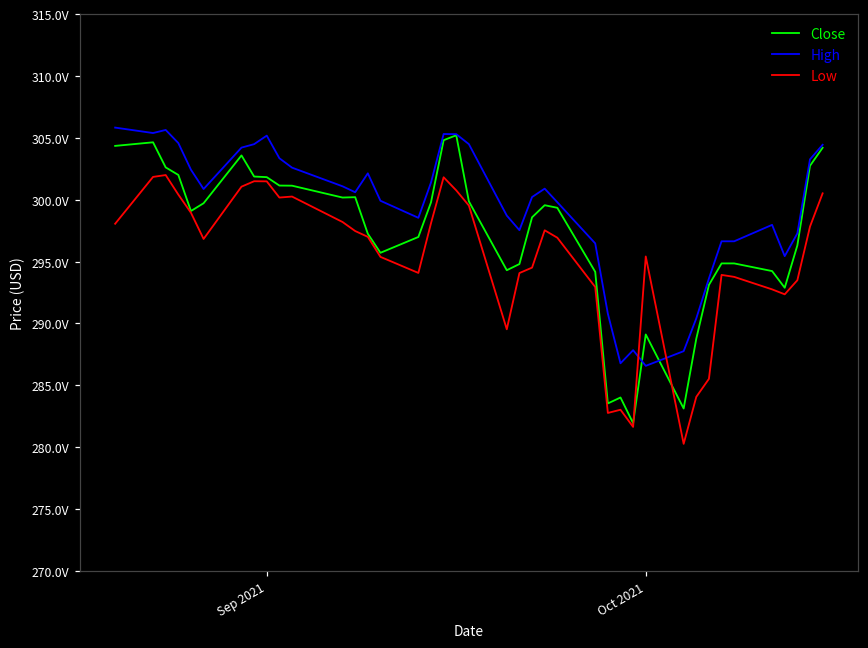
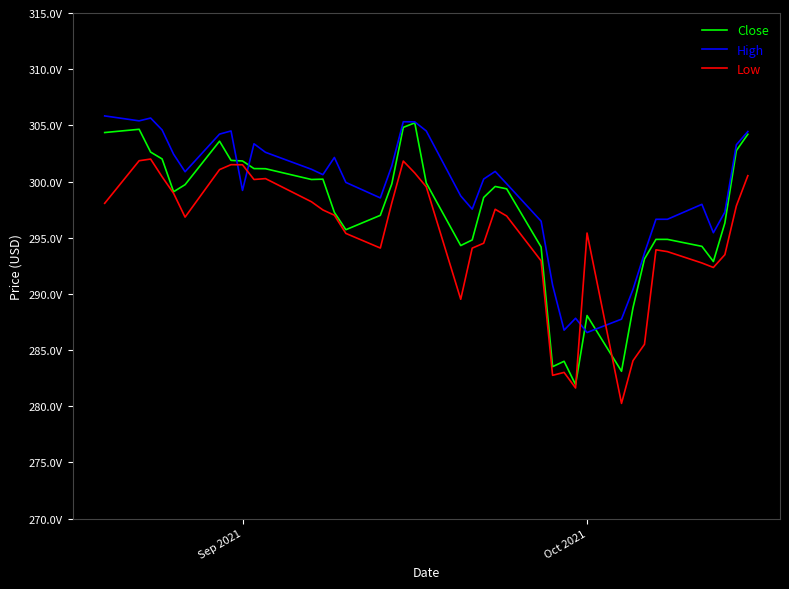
  {
    "Close": {
      "Sep 2021": "301.8V",
-     "Oct 2021": "289.1V"
+     "Oct 2021": "288.1V"
    },
    "High": {
-     "Sep 2021": "305.2V",
+     "Sep 2021": "299.2V",
      "Oct 2021": "286.6V"
    },
    "Low": {
      "Sep 2021": "301.5V",
      "Oct 2021": "295.4V"
    }
  }
